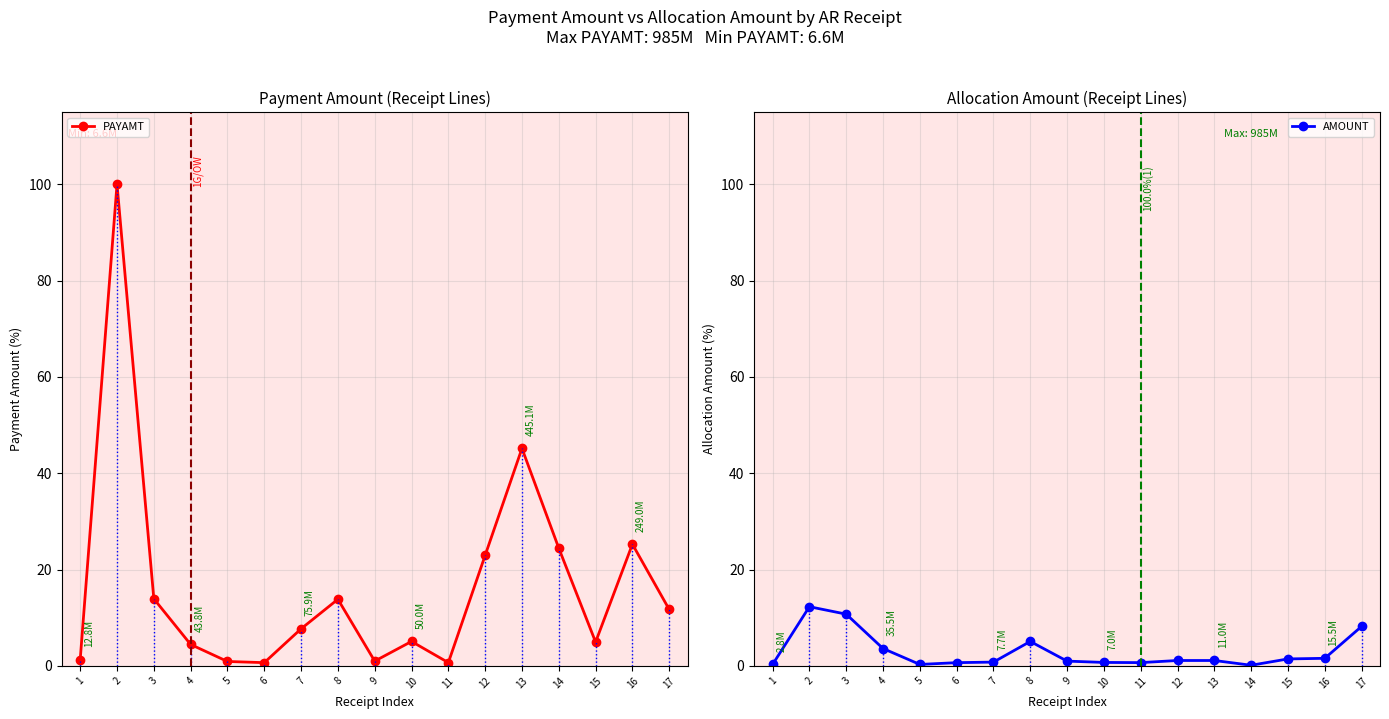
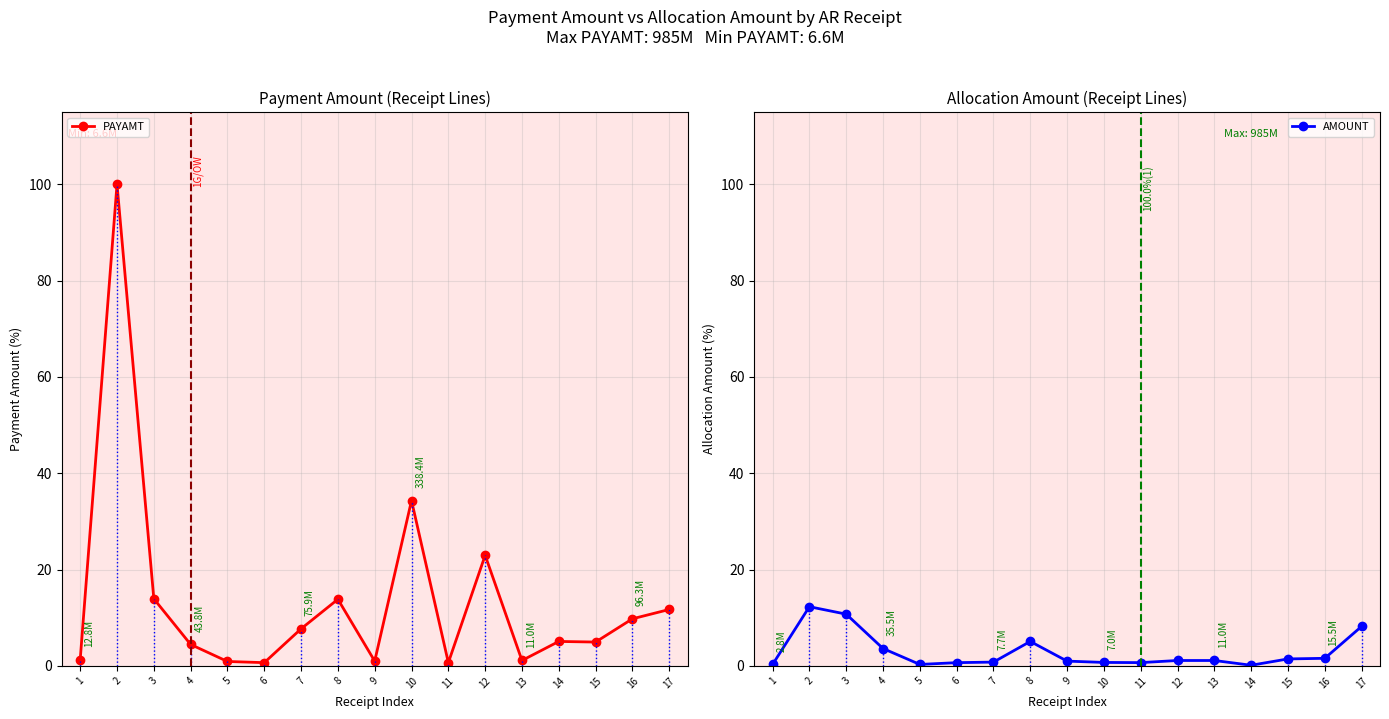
  {
    "Payment Amount (Receipt Lines)": {
      "PAYAMT": {
-       "10": "50.0M",
-       "13": "445.1M",
-       "14": "24",
-       "16": "249.0M"
+       "10": "338.4M",
+       "13": "11.0M",
+       "14": "5",
+       "16": "96.3M"
      }
    }
  }
